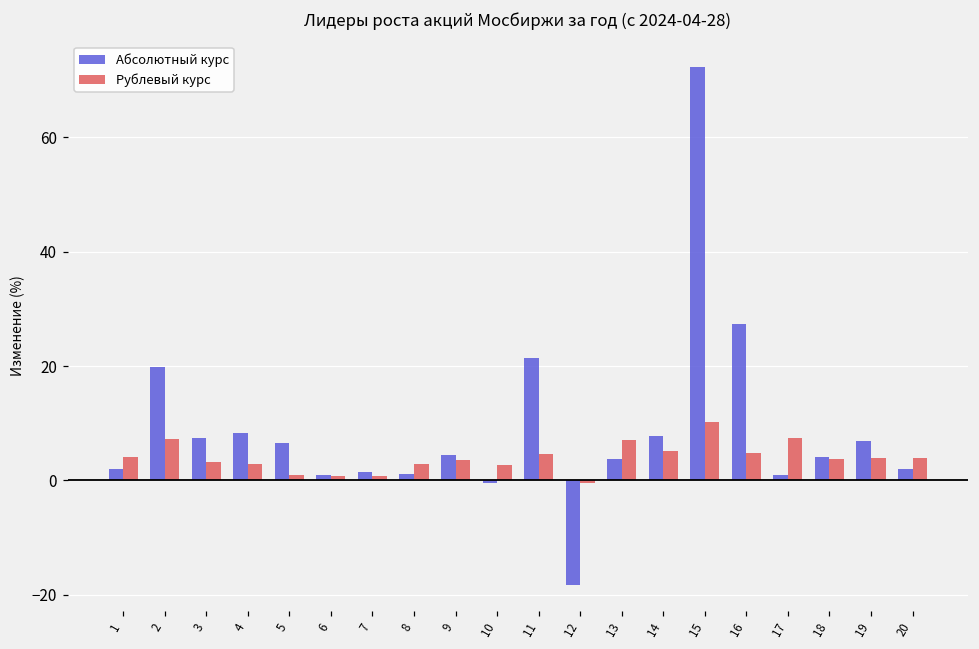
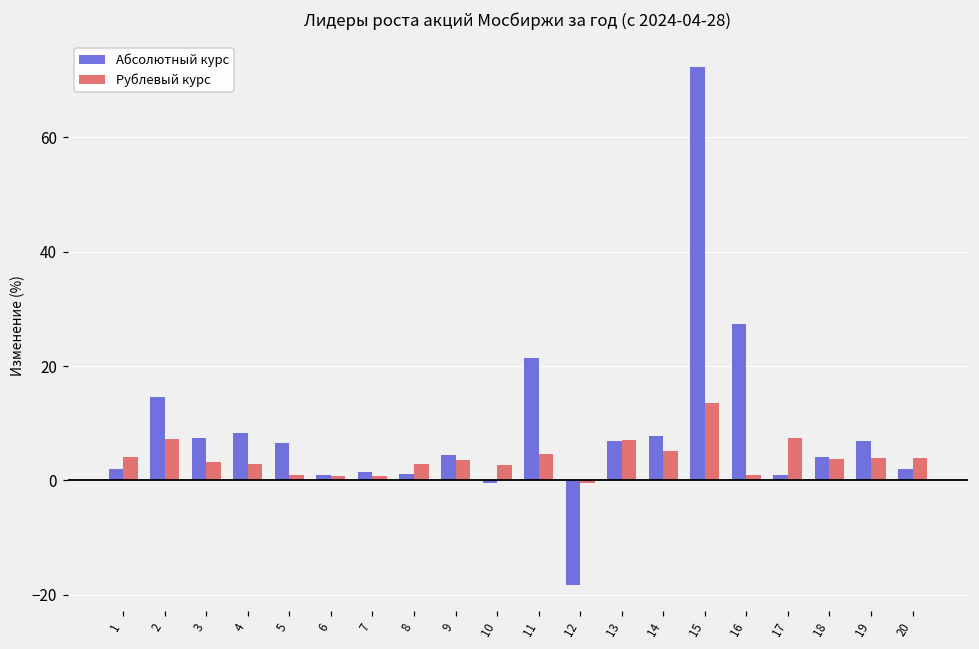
  {
    "Абсолютный курс": {
      "1": 2,
-     "2": 20,
+     "2": 15,
      "3": 8,
      "4": 8,
      "5": 7,
      "6": 1,
      "7": 2,
      "8": 1,
      "9": 4,
      "11": 21,
      "12": -18,
-     "13": 4,
+     "13": 7,
      "14": 8,
      "15": 72,
      "16": 27,
      "17": 1,
      "18": 4,
      "19": 7,
      "20": 2
    },
    "Рублевый курс": {
      "1": 4,
      "2": 7,
      "3": 3,
      "4": 3,
      "5": 1,
      "6": 1,
      "7": 1,
      "8": 3,
      "9": 4,
      "10": 3,
      "11": 5,
      "12": 0,
      "13": 7,
      "14": 5,
-     "15": 10,
-     "16": 5,
+     "15": 14,
+     "16": 1,
      "17": 7,
      "18": 4,
      "19": 4,
      "20": 4
    }
  }
